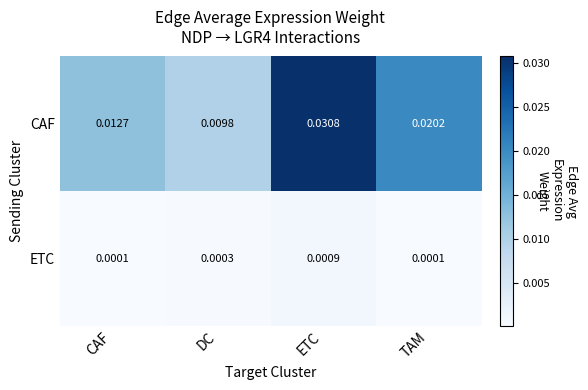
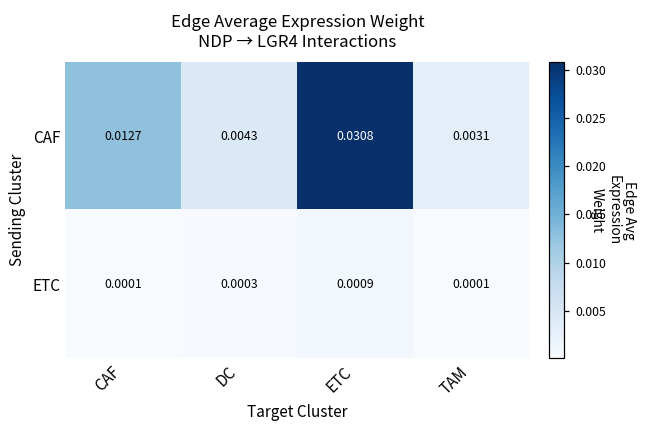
  {
    "CAF": {
      "CAF": 0.0127,
-     "DC": 0.0098,
+     "DC": 0.0043,
      "ETC": 0.0308,
-     "TAM": 0.0202
+     "TAM": 0.0031
    },
    "ETC": {
      "CAF": 0.0001,
      "DC": 0.0003,
      "ETC": 0.0009,
      "TAM": 0.0001
    }
  }
